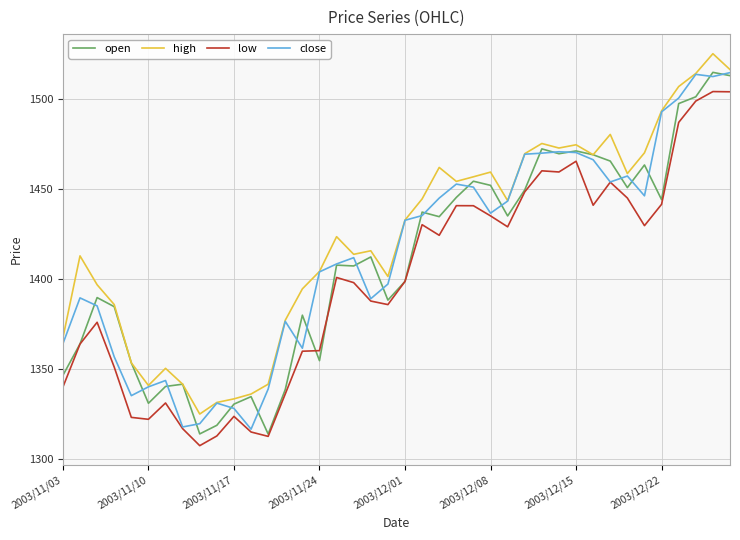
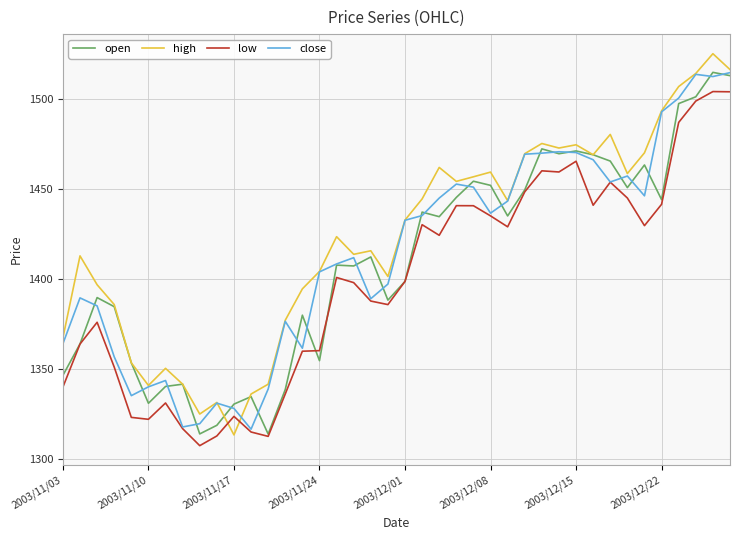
  {
    "open": {
      "2003/11/03": 1346,
      "2003/11/10": 1331,
      "2003/11/17": 1330,
      "2003/11/24": 1355,
      "2003/12/08": 1452,
      "2003/12/22": 1444
    },
    "high": {
      "2003/11/03": 1367,
-     "2003/11/17": 1333,
+     "2003/11/17": 1313,
      "2003/12/08": 1459,
      "2003/12/15": 1475
    },
    "low": {
      "2003/11/03": 1340,
      "2003/11/10": 1322,
      "2003/11/17": 1324,
      "2003/11/24": 1360,
      "2003/12/08": 1435,
      "2003/12/15": 1466,
      "2003/12/22": 1442
    },
    "close": {
      "2003/11/03": 1364,
      "2003/11/17": 1328,
      "2003/12/08": 1437
    }
  }
